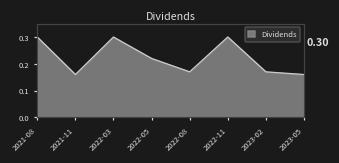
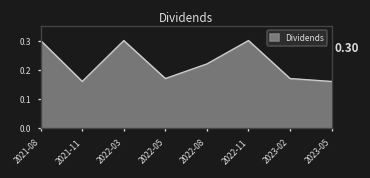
  {
    "2021-08": 0.30,
    "2021-11": 0.16,
    "2022-03": 0.30,
-   "2022-05": 0.22,
-   "2022-08": 0.17,
+   "2022-05": 0.17,
+   "2022-08": 0.22,
    "2022-11": 0.30,
    "2023-02": 0.17
  }
